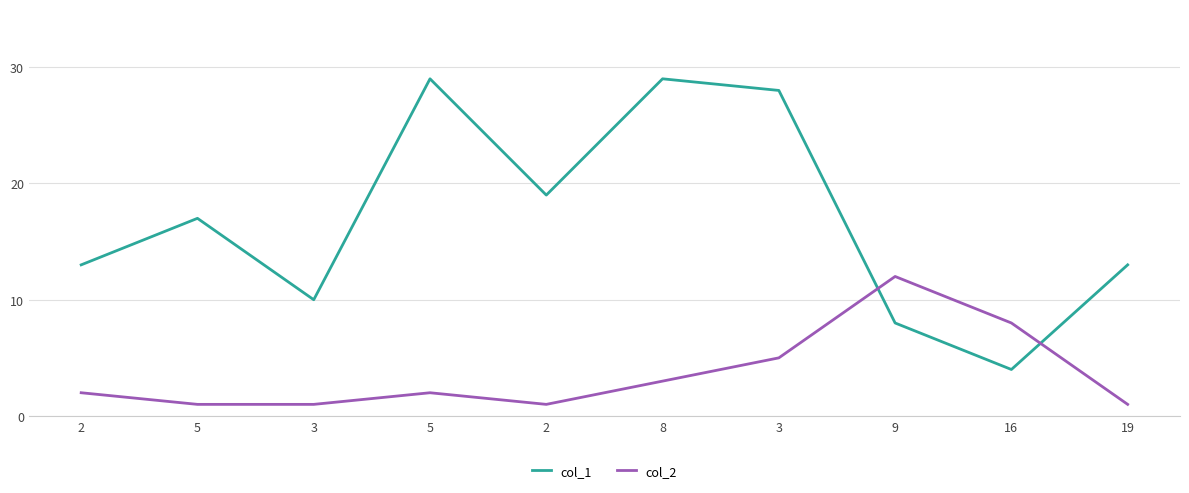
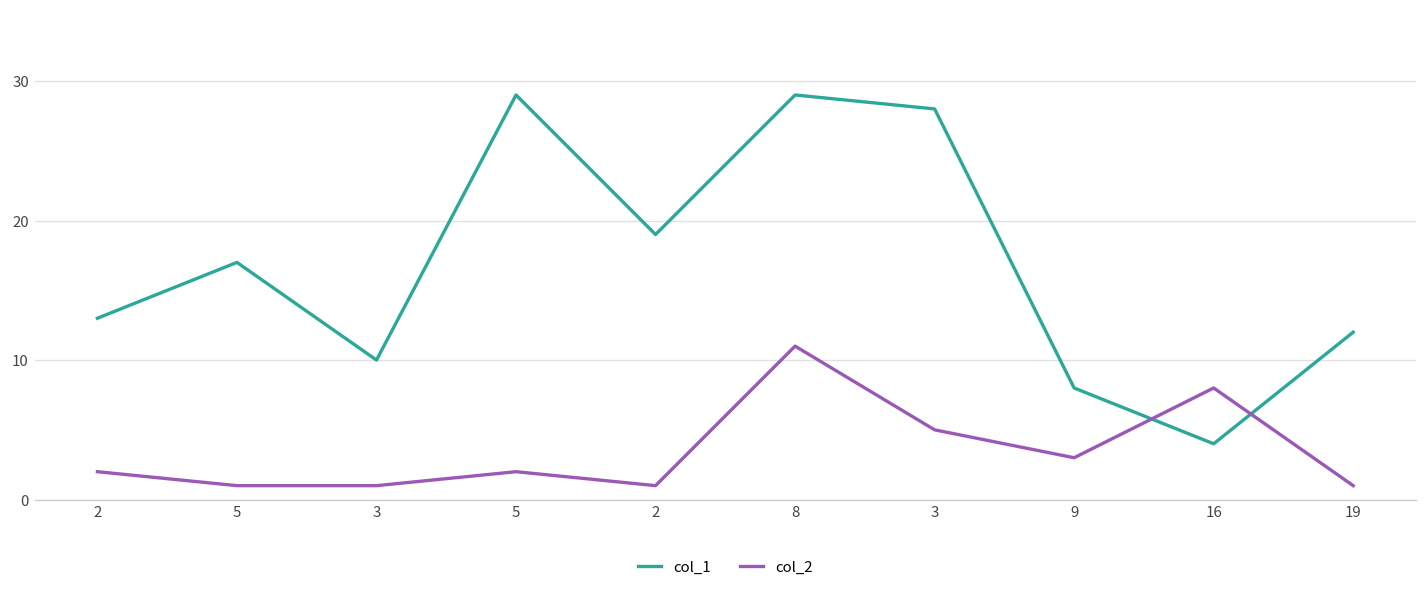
  {
    "col_1": {
      "8": 29,
      "9": 8,
      "16": 4,
-     "19": 13
+     "19": 12
    },
    "col_2": {
-     "8": 3,
-     "9": 12,
+     "8": 11,
+     "9": 3,
      "16": 8,
      "19": 1
    }
  }
